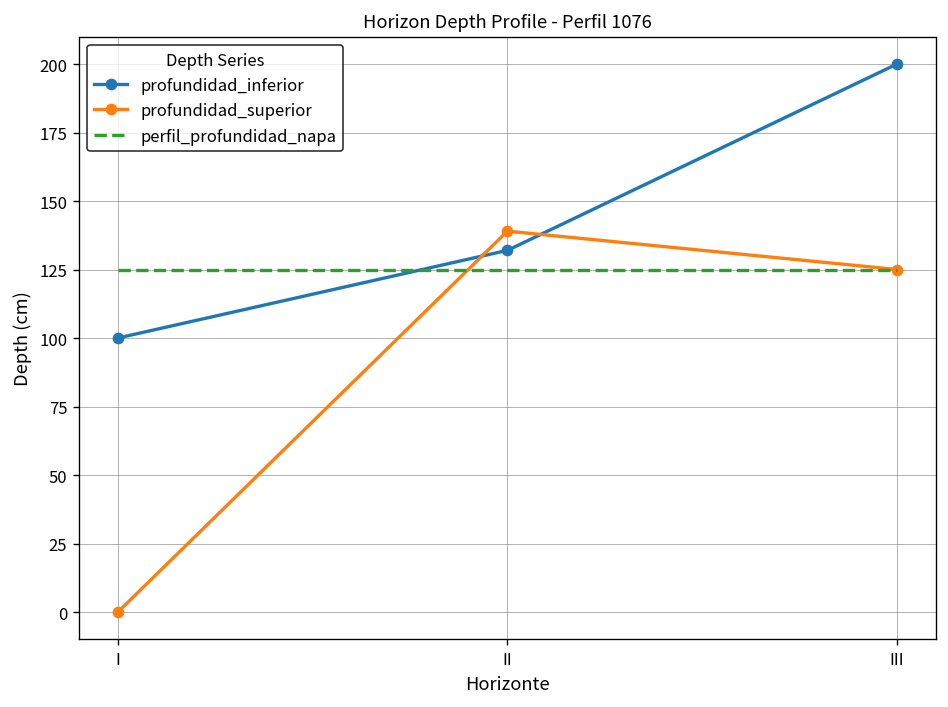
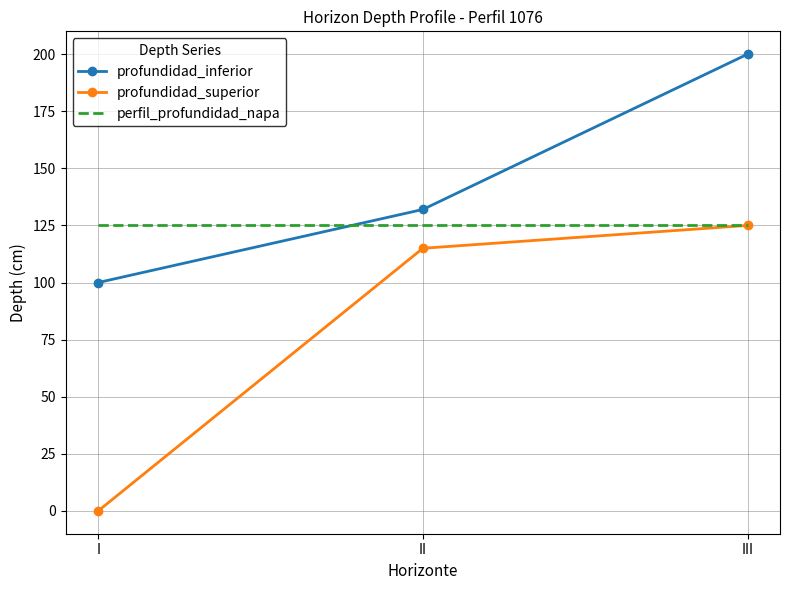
  {
    "profundidad_inferior": {
      "I": 100,
      "II": 132,
      "III": 200
    },
    "profundidad_superior": {
      "I": 0,
-     "II": 139
+     "II": 115
    },
    "perfil_profundidad_napa": {
      "I": 125,
      "II": 125
    }
  }
